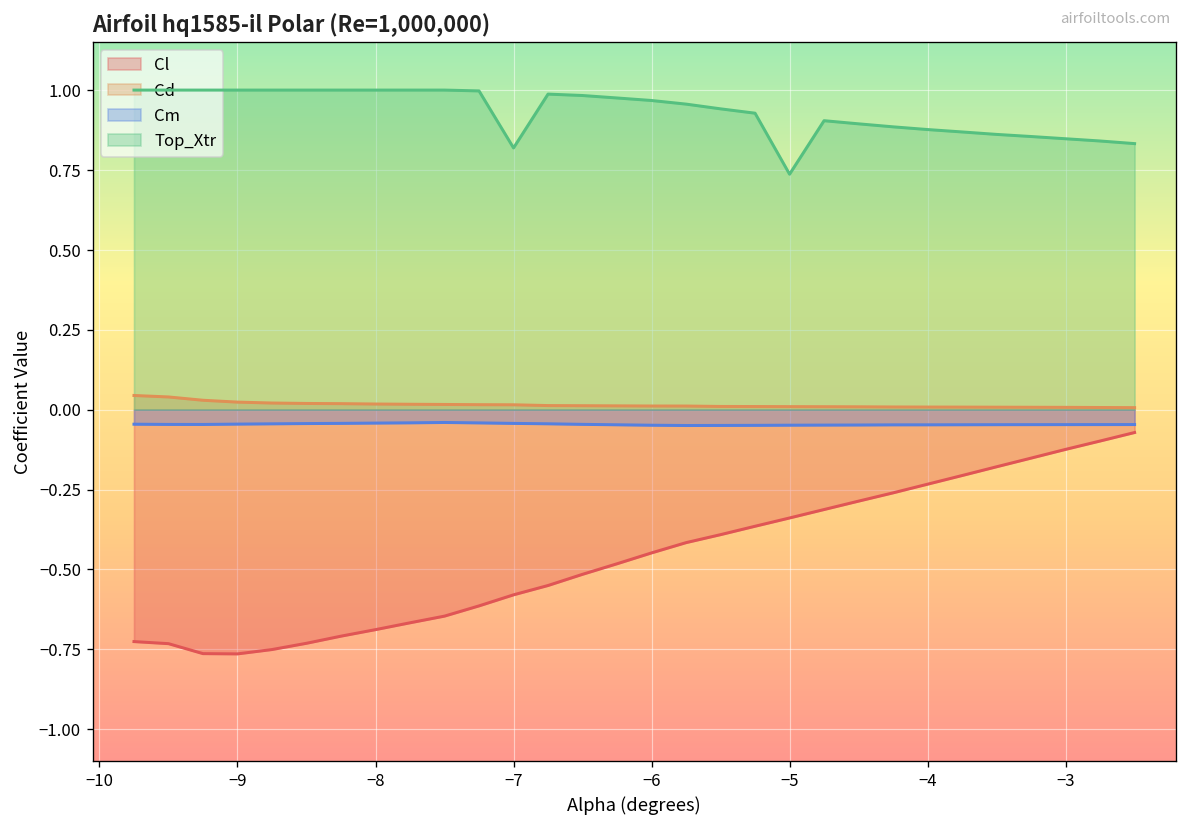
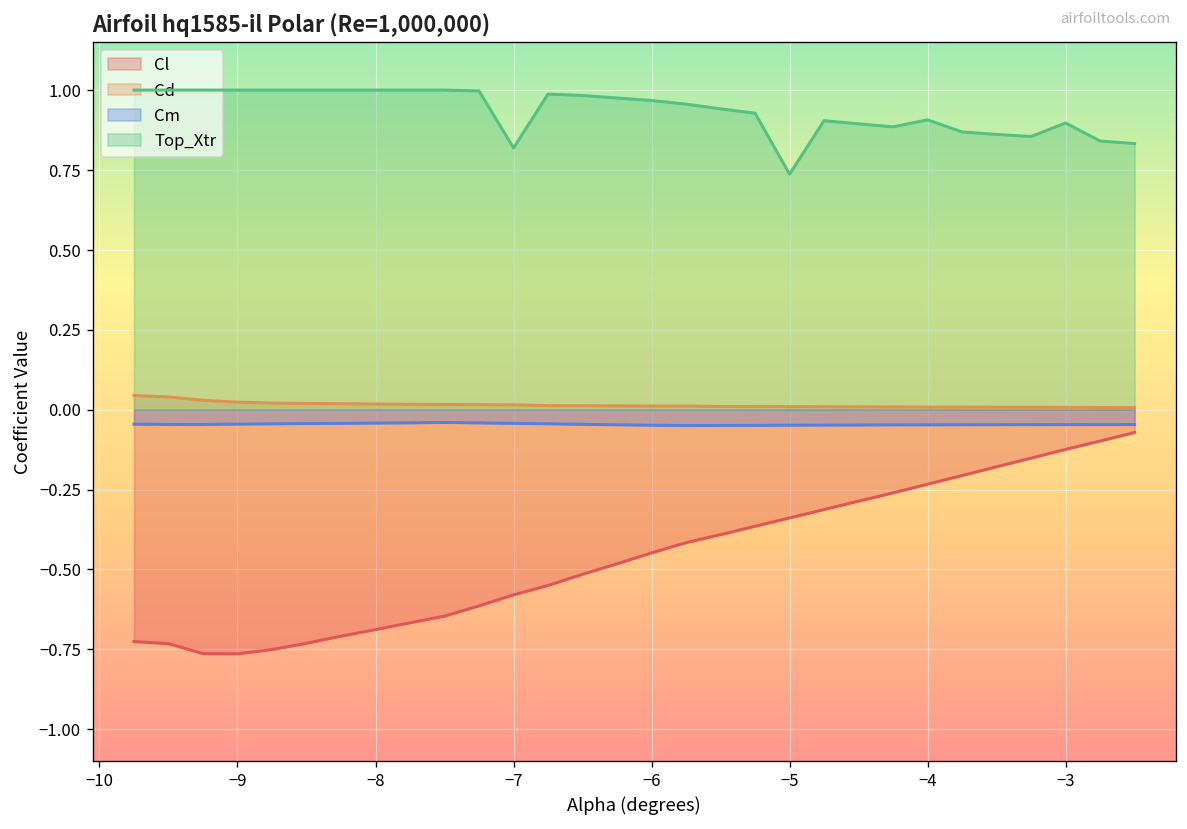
  {
    "Top_Xtr": {
      "−9": 1.00,
      "−8": 1.00,
      "−7": 0.82,
      "−6": 0.97,
      "−5": 0.74,
-     "−4": 0.88,
-     "−3": 0.85
+     "−4": 0.91,
+     "−3": 0.90
    }
  }
